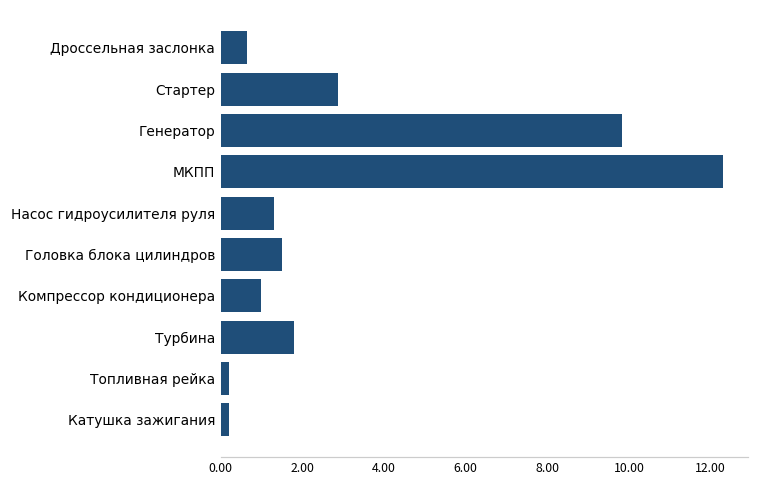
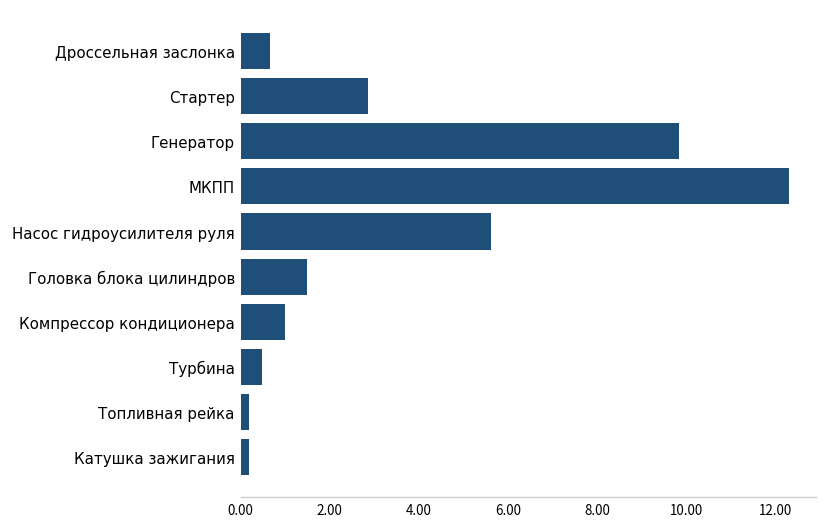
  {
    "Дроссельная заслонка": 0.7,
    "Стартер": 2.9,
    "Генератор": 9.8,
    "МКПП": 12.3,
-   "Насос гидроусилителя руля": 1.3,
+   "Насос гидроусилителя руля": 5.6,
    "Головка блока цилиндров": 1.5,
    "Компрессор кондиционера": 1.0,
-   "Турбина": 1.8,
+   "Турбина": 0.5,
    "Топливная рейка": 0.2,
    "Катушка зажигания": 0.2
  }
